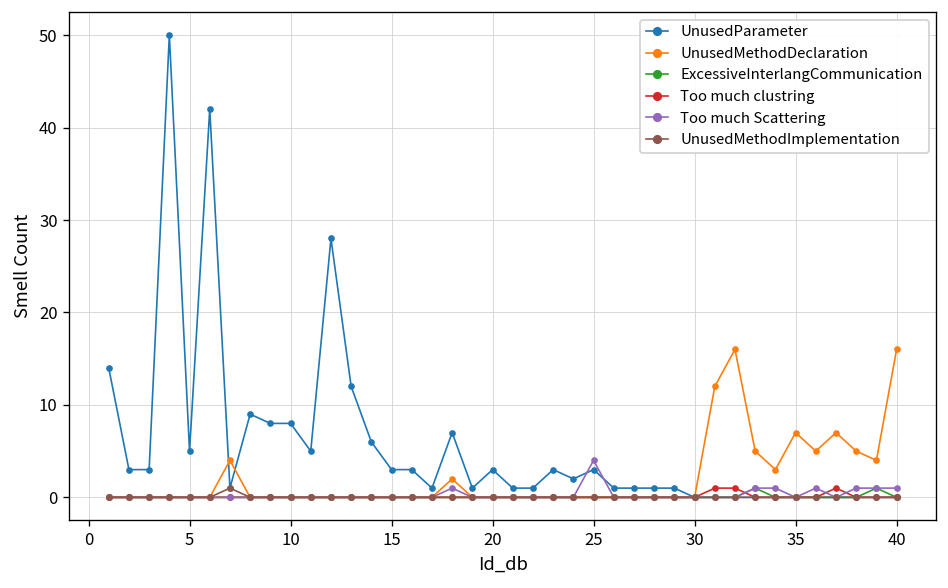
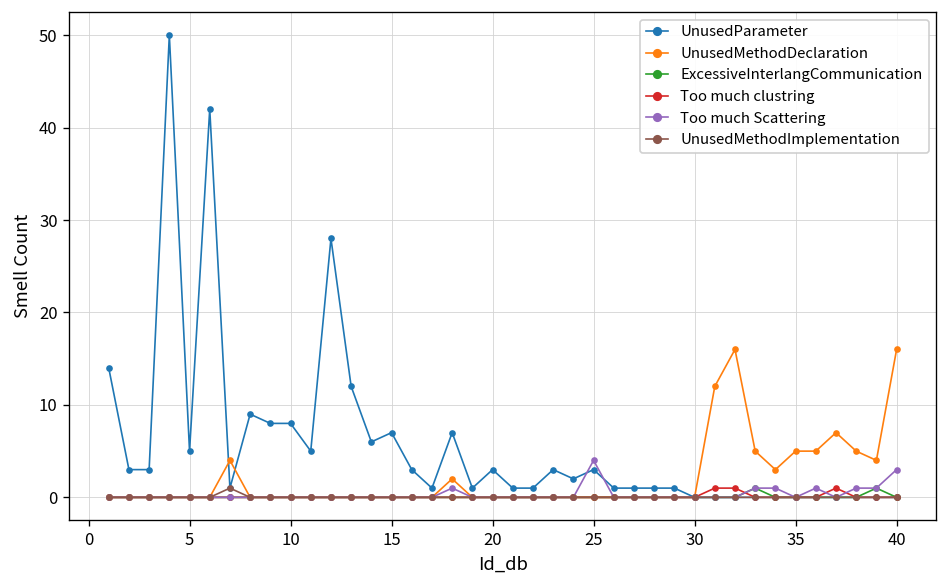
  {
    "UnusedParameter": {
      "5": 5,
      "10": 8,
-     "15": 3,
+     "15": 7,
      "20": 3,
      "25": 3
    },
    "UnusedMethodDeclaration": {
-     "35": 7,
+     "35": 5,
      "40": 16
    },
    "Too much Scattering": {
      "25": 4,
-     "40": 1
+     "40": 3
    }
  }
